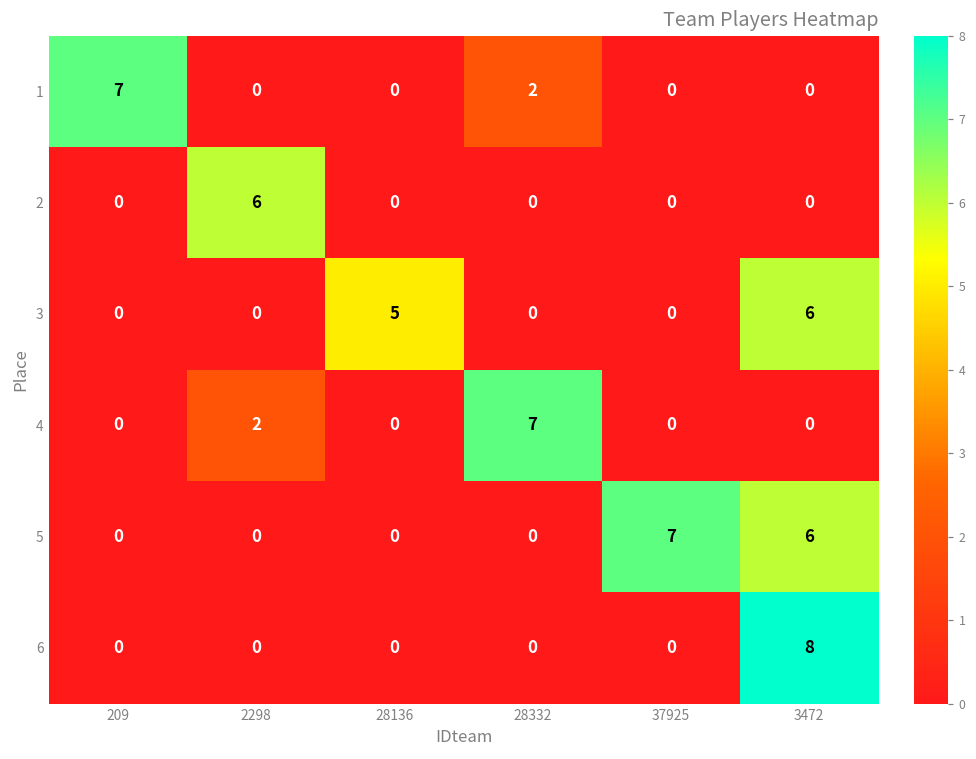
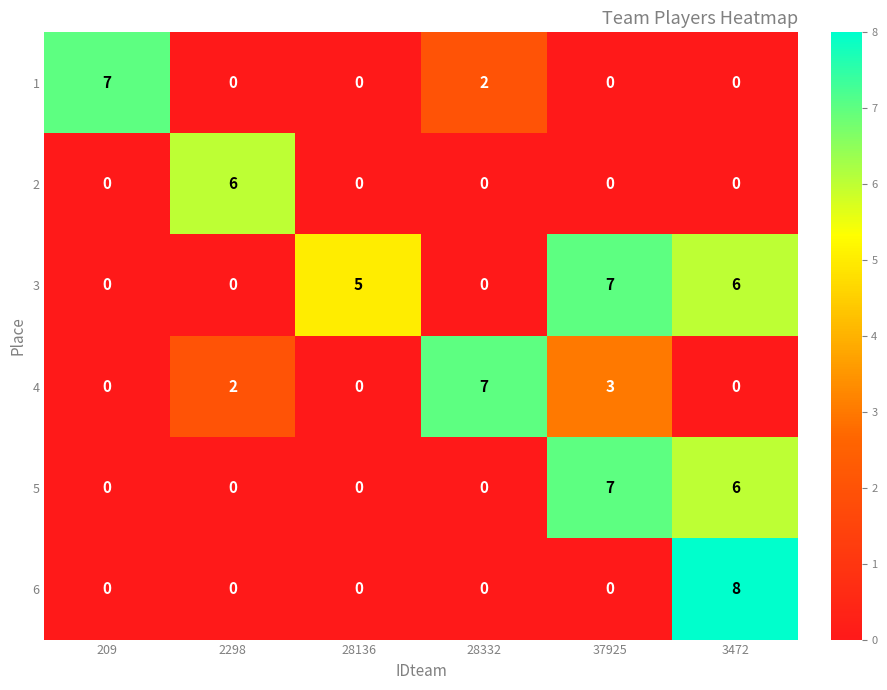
  {
    "1": {
      "209": 7,
      "2298": 0,
      "28136": 0,
      "28332": 2,
      "37925": 0,
      "3472": 0
    },
    "2": {
      "209": 0,
      "2298": 6,
      "28136": 0,
      "28332": 0,
      "37925": 0,
      "3472": 0
    },
    "3": {
      "209": 0,
      "2298": 0,
      "28136": 5,
      "28332": 0,
-     "37925": 0,
+     "37925": 7,
      "3472": 6
    },
    "4": {
      "209": 0,
      "2298": 2,
      "28136": 0,
      "28332": 7,
-     "37925": 0,
+     "37925": 3,
      "3472": 0
    },
    "5": {
      "209": 0,
      "2298": 0,
      "28136": 0,
      "28332": 0,
      "37925": 7,
      "3472": 6
    },
    "6": {
      "209": 0,
      "2298": 0,
      "28136": 0,
      "28332": 0,
      "37925": 0,
      "3472": 8
    }
  }
